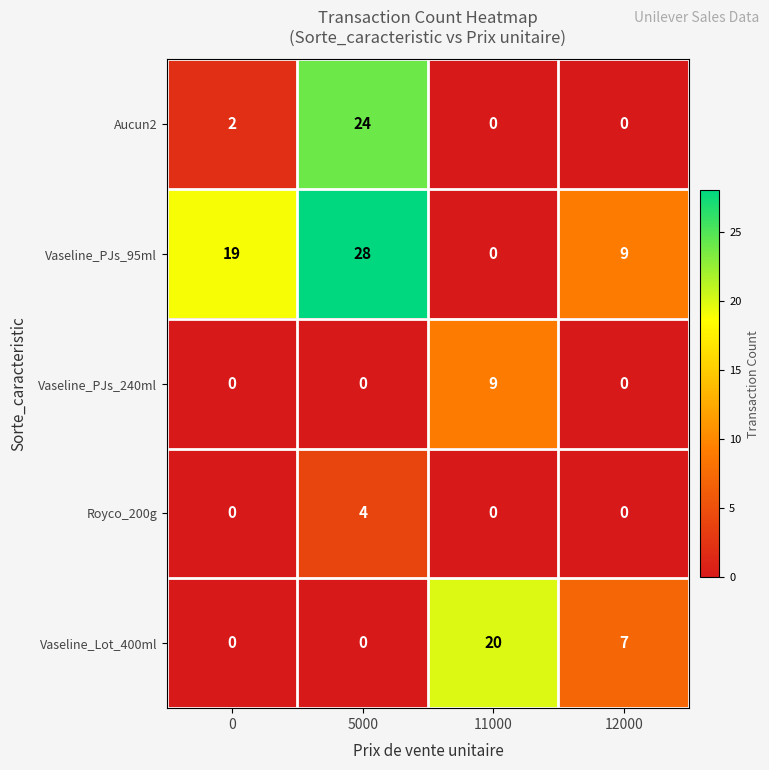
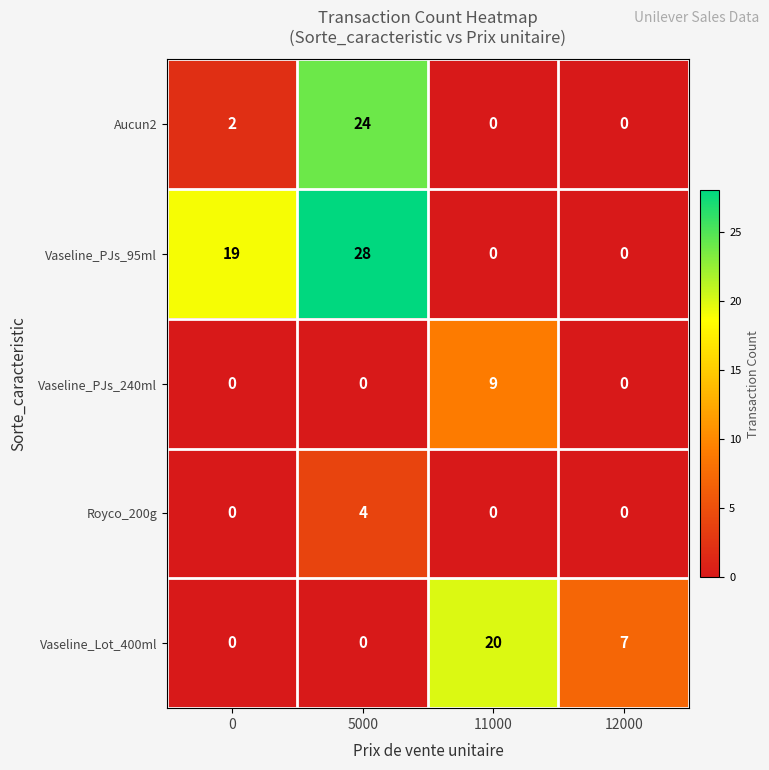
  {
    "Aucun2": {
      "0": 2,
      "5000": 24,
      "11000": 0,
      "12000": 0
    },
    "Vaseline_PJs_95ml": {
      "0": 19,
      "5000": 28,
      "11000": 0,
-     "12000": 9
+     "12000": 0
    },
    "Vaseline_PJs_240ml": {
      "0": 0,
      "5000": 0,
      "11000": 9,
      "12000": 0
    },
    "Royco_200g": {
      "0": 0,
      "5000": 4,
      "11000": 0,
      "12000": 0
    },
    "Vaseline_Lot_400ml": {
      "0": 0,
      "5000": 0,
      "11000": 20,
      "12000": 7
    }
  }
